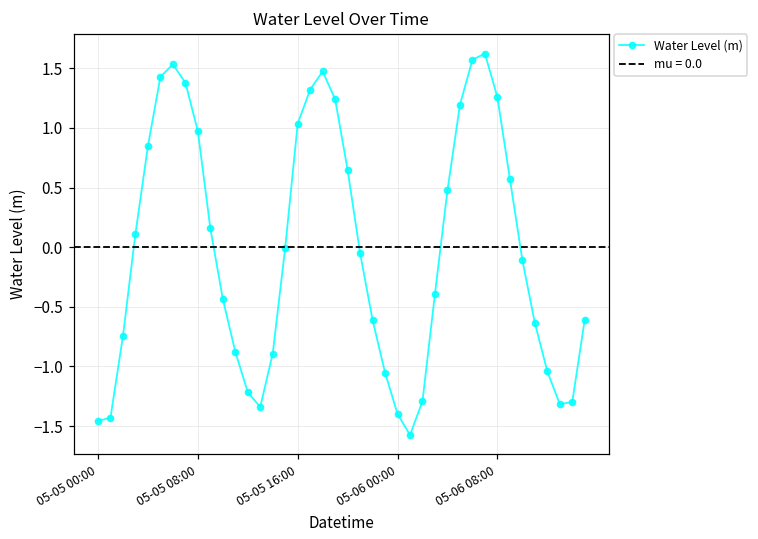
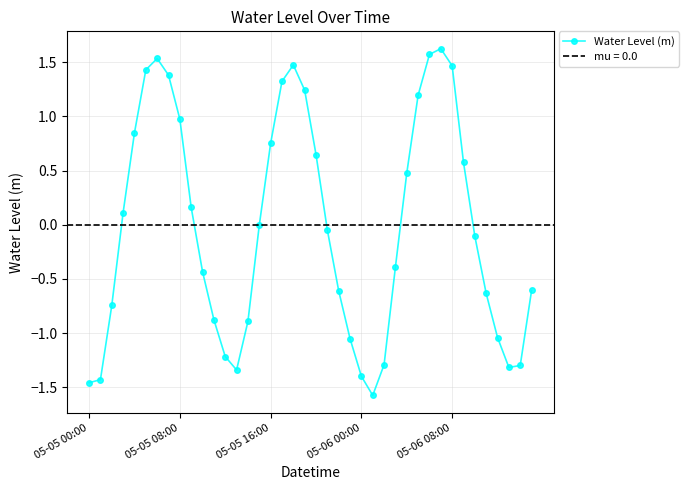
  {
    "05-05 00:00": -1.46,
    "05-05 08:00": 0.97,
-   "05-05 16:00": 1.04,
+   "05-05 16:00": 0.75,
    "05-06 00:00": -1.40,
-   "05-06 08:00": 1.26
+   "05-06 08:00": 1.47
  }
